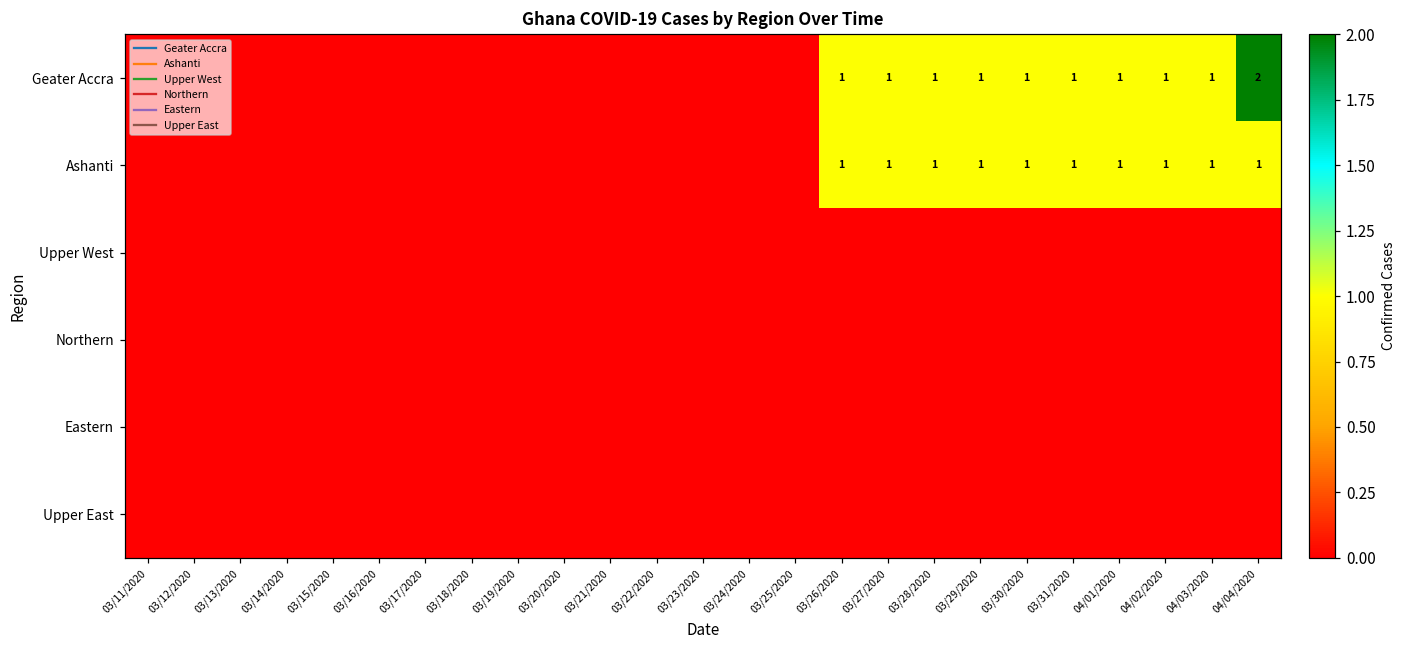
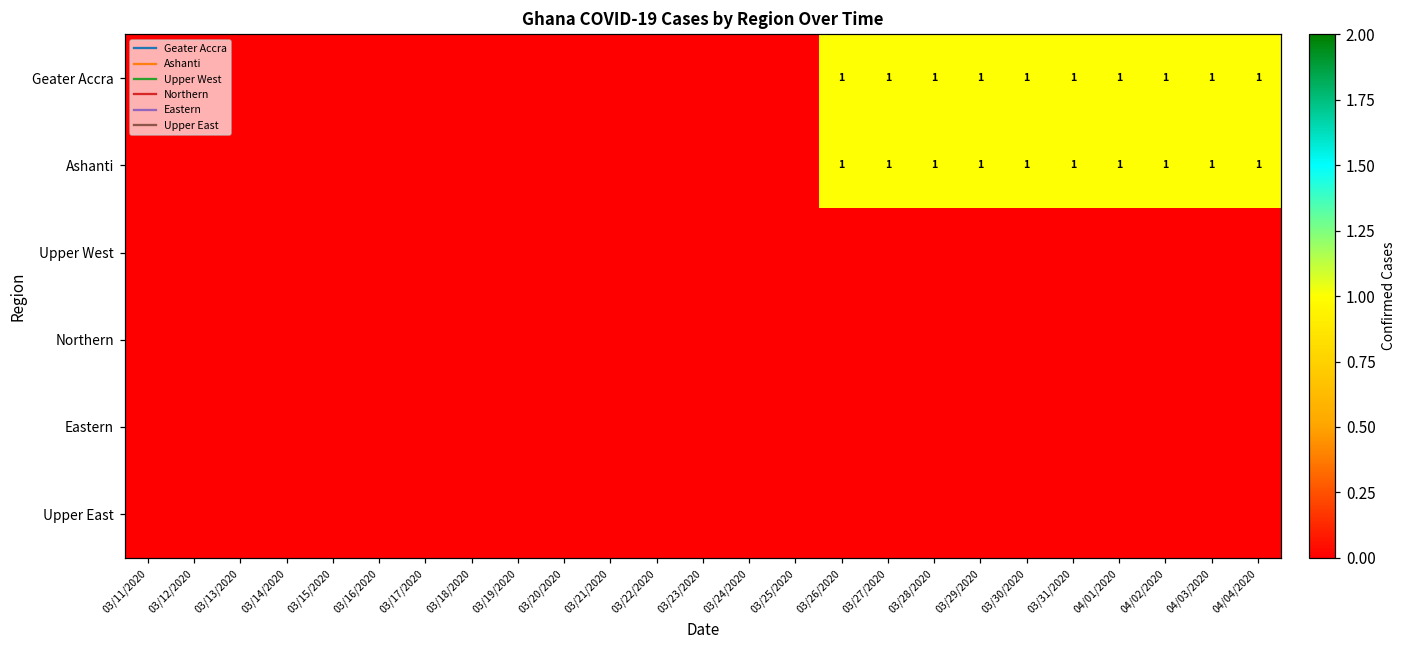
  {
    "Geater Accra": {
      "03/26/2020": 1,
      "03/27/2020": 1,
      "03/28/2020": 1,
      "03/29/2020": 1,
      "03/30/2020": 1,
      "03/31/2020": 1,
      "04/01/2020": 1,
      "04/02/2020": 1,
      "04/03/2020": 1,
-     "04/04/2020": 2
+     "04/04/2020": 1
    },
    "Ashanti": {
      "03/26/2020": 1,
      "03/27/2020": 1,
      "03/28/2020": 1,
      "03/29/2020": 1,
      "03/30/2020": 1,
      "03/31/2020": 1,
      "04/01/2020": 1,
      "04/02/2020": 1,
      "04/03/2020": 1,
      "04/04/2020": 1
    }
  }
